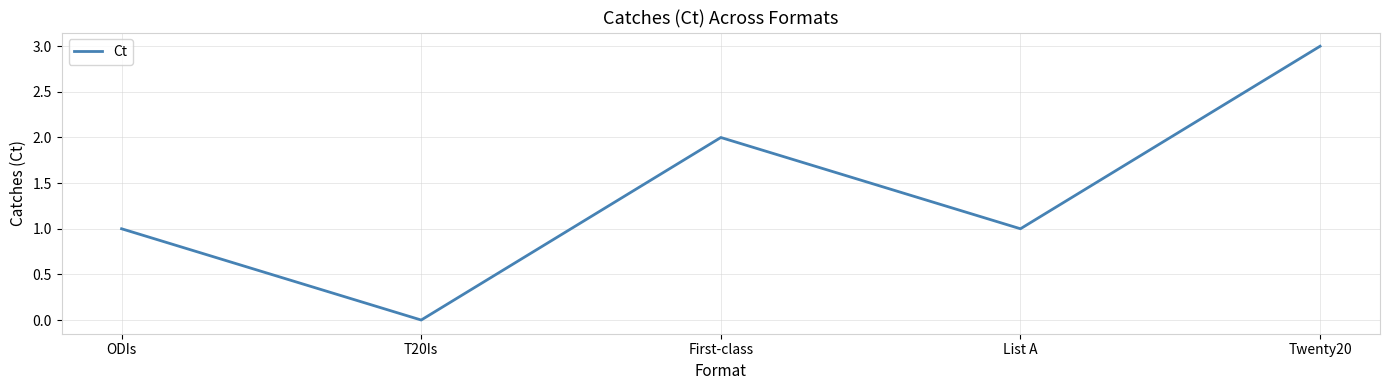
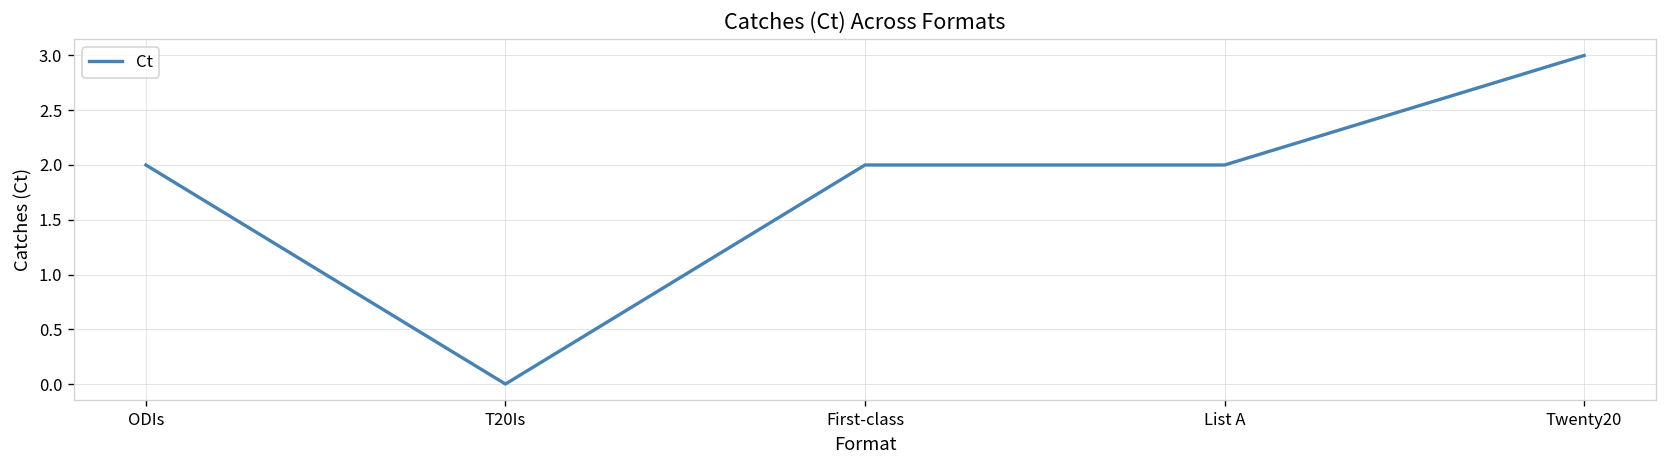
  {
-   "ODIs": 1,
+   "ODIs": 2,
    "T20Is": 0,
    "First-class": 2,
-   "List A": 1,
+   "List A": 2,
    "Twenty20": 3
  }
